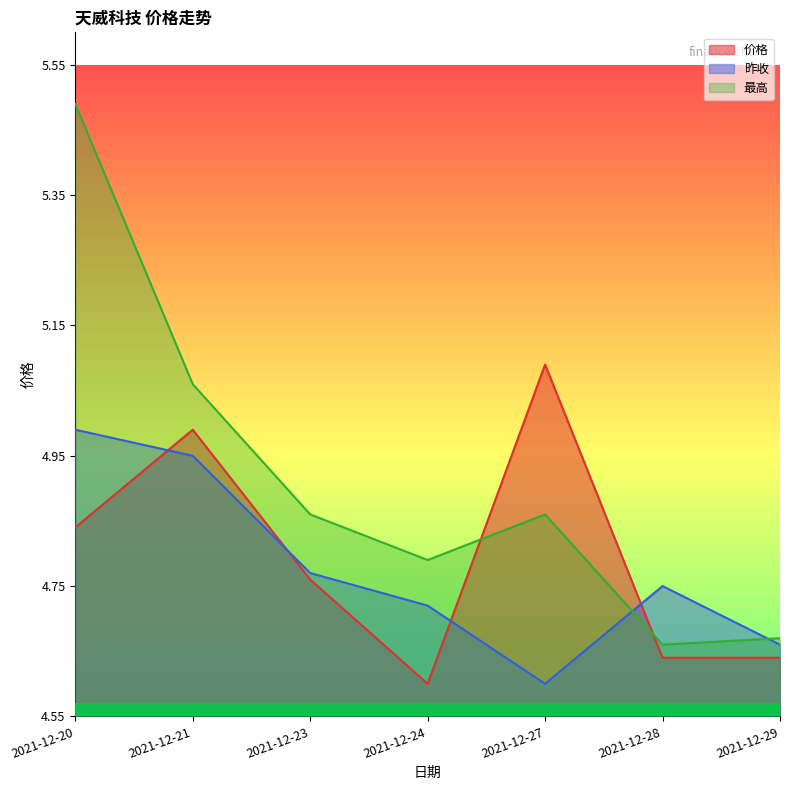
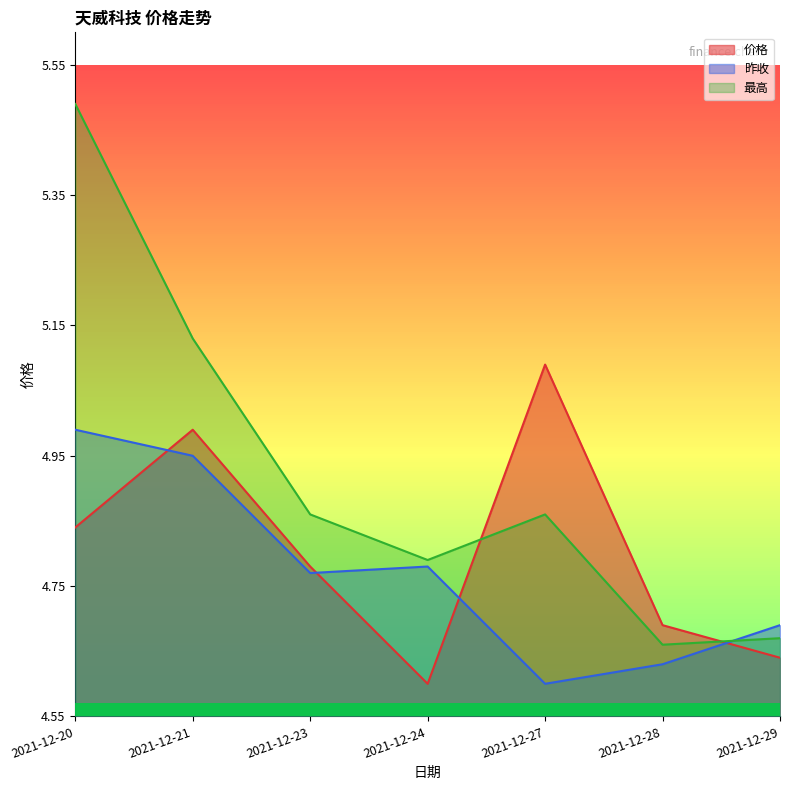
  {
    "价格": {
      "2021-12-20": 4.84,
      "2021-12-21": 4.99,
-     "2021-12-23": 4.76,
+     "2021-12-23": 4.78,
      "2021-12-24": 4.60,
      "2021-12-27": 5.09,
-     "2021-12-28": 4.64,
+     "2021-12-28": 4.69,
      "2021-12-29": 4.64
    },
    "昨收": {
      "2021-12-20": 4.99,
      "2021-12-21": 4.95,
      "2021-12-23": 4.77,
-     "2021-12-24": 4.72,
+     "2021-12-24": 4.78,
      "2021-12-27": 4.60,
-     "2021-12-28": 4.75,
-     "2021-12-29": 4.66
+     "2021-12-28": 4.63,
+     "2021-12-29": 4.69
    },
    "最高": {
      "2021-12-20": 5.49,
-     "2021-12-21": 5.06,
+     "2021-12-21": 5.13,
      "2021-12-23": 4.86,
      "2021-12-24": 4.79,
      "2021-12-27": 4.86,
      "2021-12-28": 4.66,
      "2021-12-29": 4.67
    }
  }
